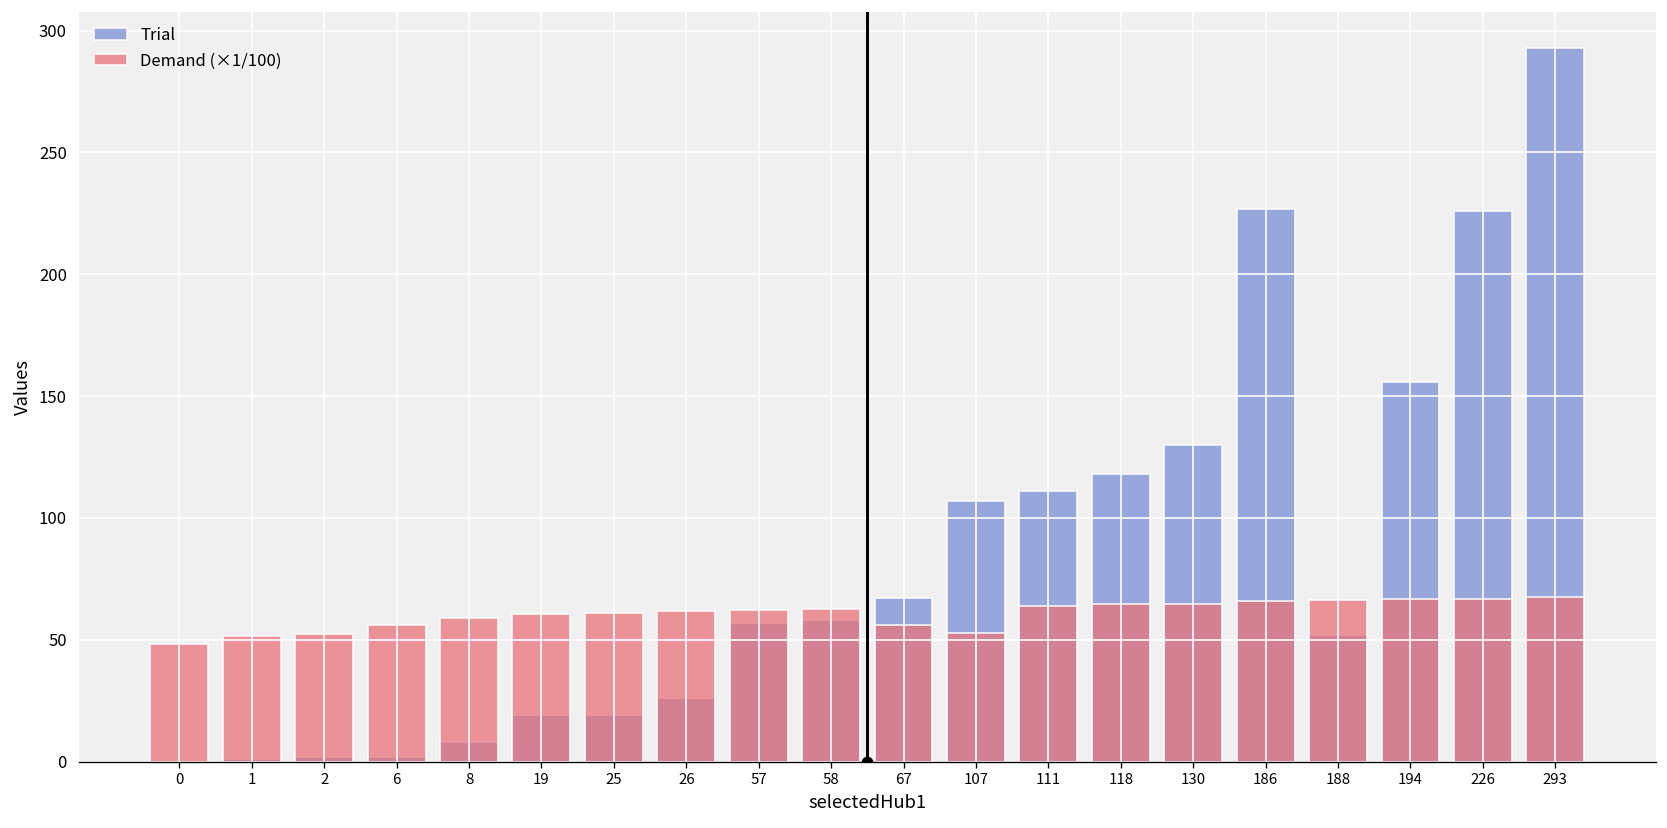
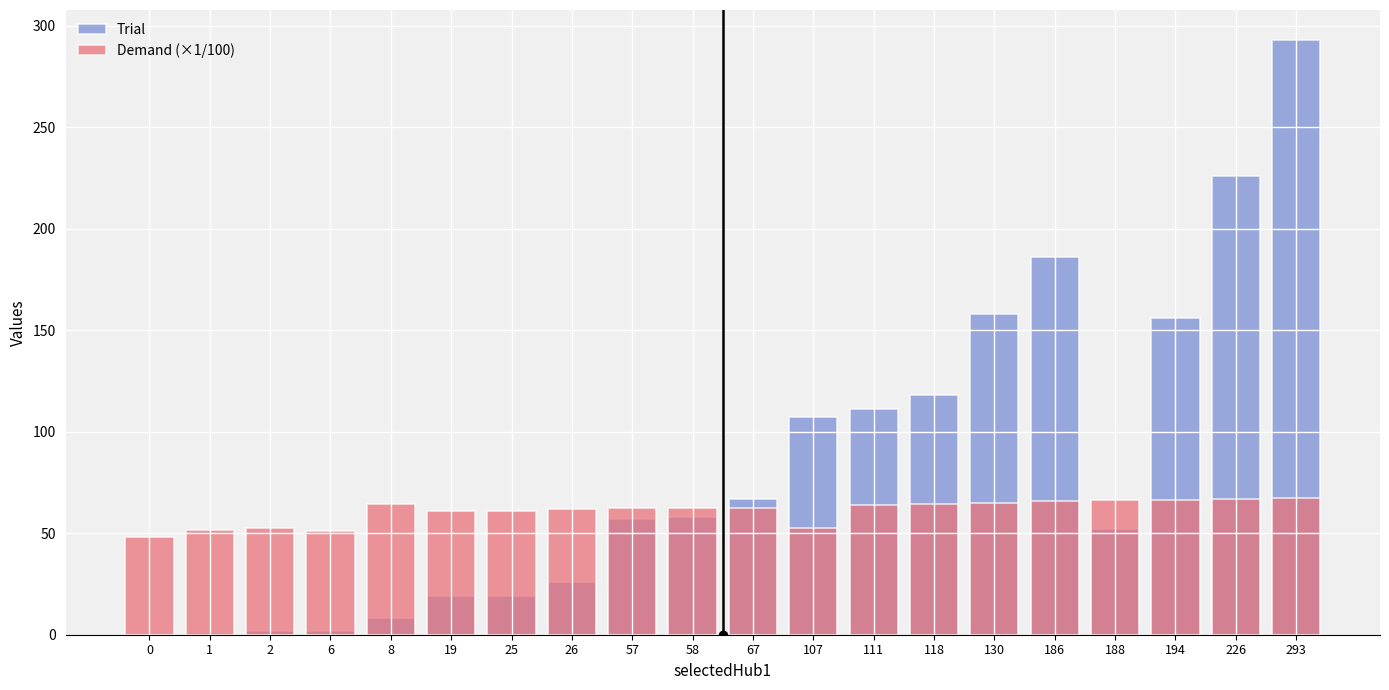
  {
    "Trial": {
      "0": 0,
      "67": 67,
      "107": 107,
      "111": 111,
      "118": 118,
-     "130": 130,
-     "186": 227,
+     "130": 158,
+     "186": 186,
      "194": 156,
      "226": 226,
      "293": 293
    },
    "Demand (×1/100)": {
      "0": 48,
      "1": 52,
      "2": 53,
-     "6": 56,
-     "8": 59,
+     "6": 51,
+     "8": 64,
      "19": 61,
      "25": 61,
      "26": 62,
      "57": 62,
      "58": 62,
-     "67": 56,
+     "67": 63,
      "188": 67
    }
  }
